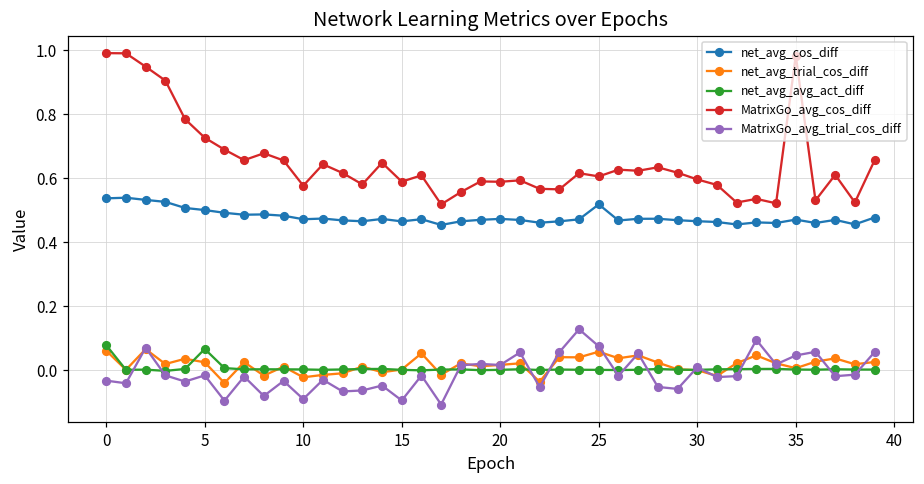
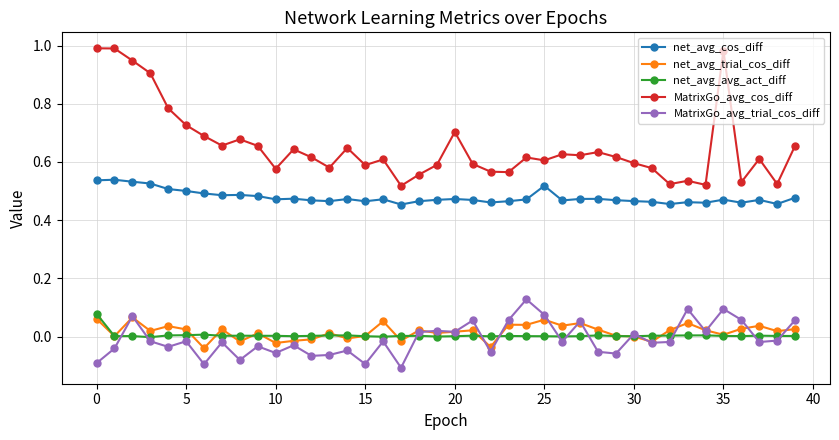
  {
    "net_avg_cos_diff": {
      "0": 0.54,
      "5": 0.50,
      "10": 0.47,
      "15": 0.46,
      "20": 0.47,
      "25": 0.52,
      "30": 0.47,
      "35": 0.47
    },
    "net_avg_trial_cos_diff": {
      "0": 0.06,
      "5": 0.02,
      "10": -0.02,
      "25": 0.06
    },
    "net_avg_avg_act_diff": {
      "0": 0.08,
-     "5": 0.07,
+     "5": 0.00,
      "10": 0.00,
      "20": 0.00,
      "25": 0.00
    },
    "MatrixGo_avg_cos_diff": {
      "0": 0.99,
      "5": 0.73,
      "10": 0.58,
      "15": 0.59,
-     "20": 0.59,
+     "20": 0.70,
      "25": 0.61,
      "30": 0.60
    },
    "MatrixGo_avg_trial_cos_diff": {
-     "0": -0.03,
+     "0": -0.09,
      "5": -0.02,
-     "10": -0.09,
+     "10": -0.06,
      "15": -0.09,
      "25": 0.07,
-     "35": 0.05
+     "35": 0.09
    }
  }
